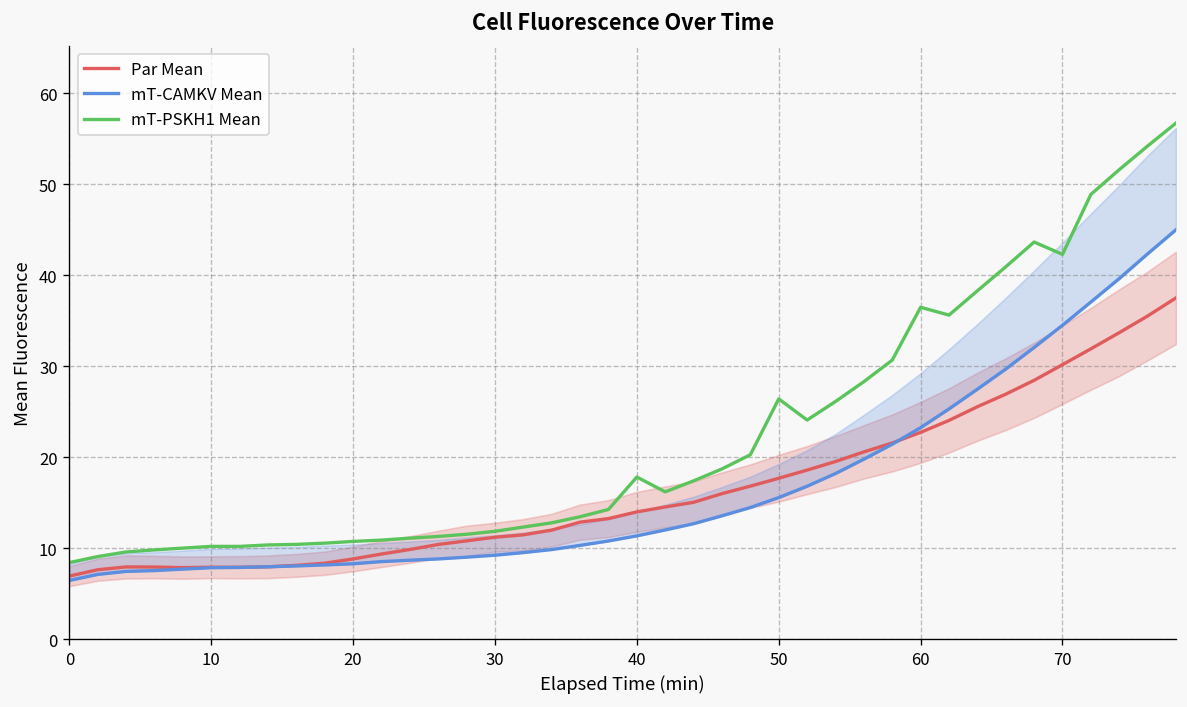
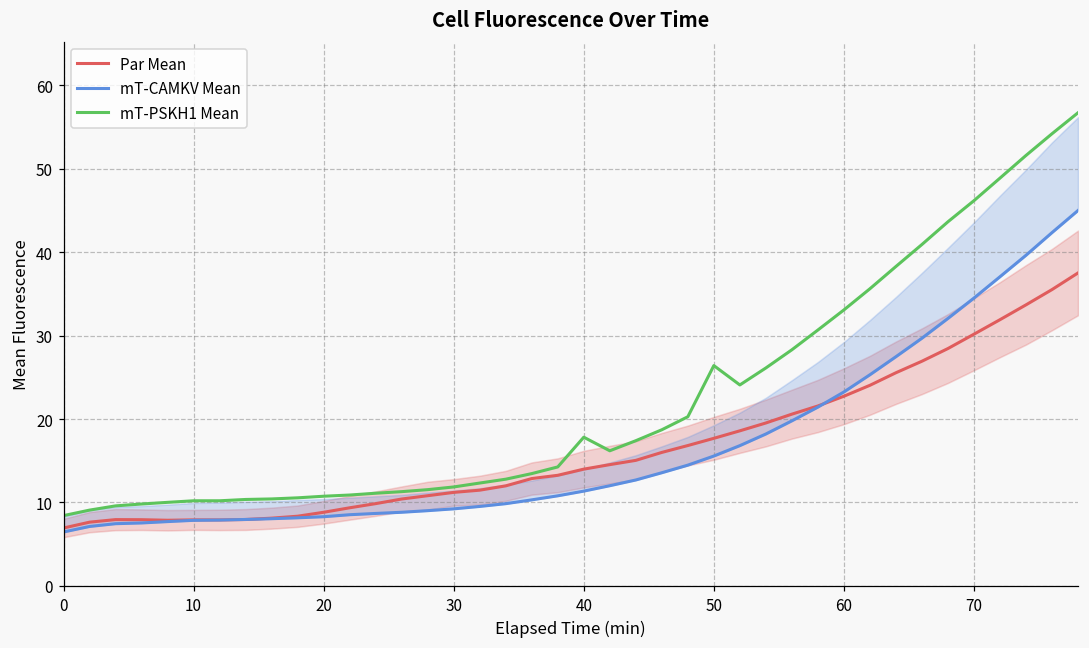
  {
    "mT-PSKH1 Mean": {
      "20": 11,
      "30": 12,
      "40": 18,
      "50": 26,
-     "60": 36,
-     "70": 42
+     "60": 33,
+     "70": 46
    }
  }
